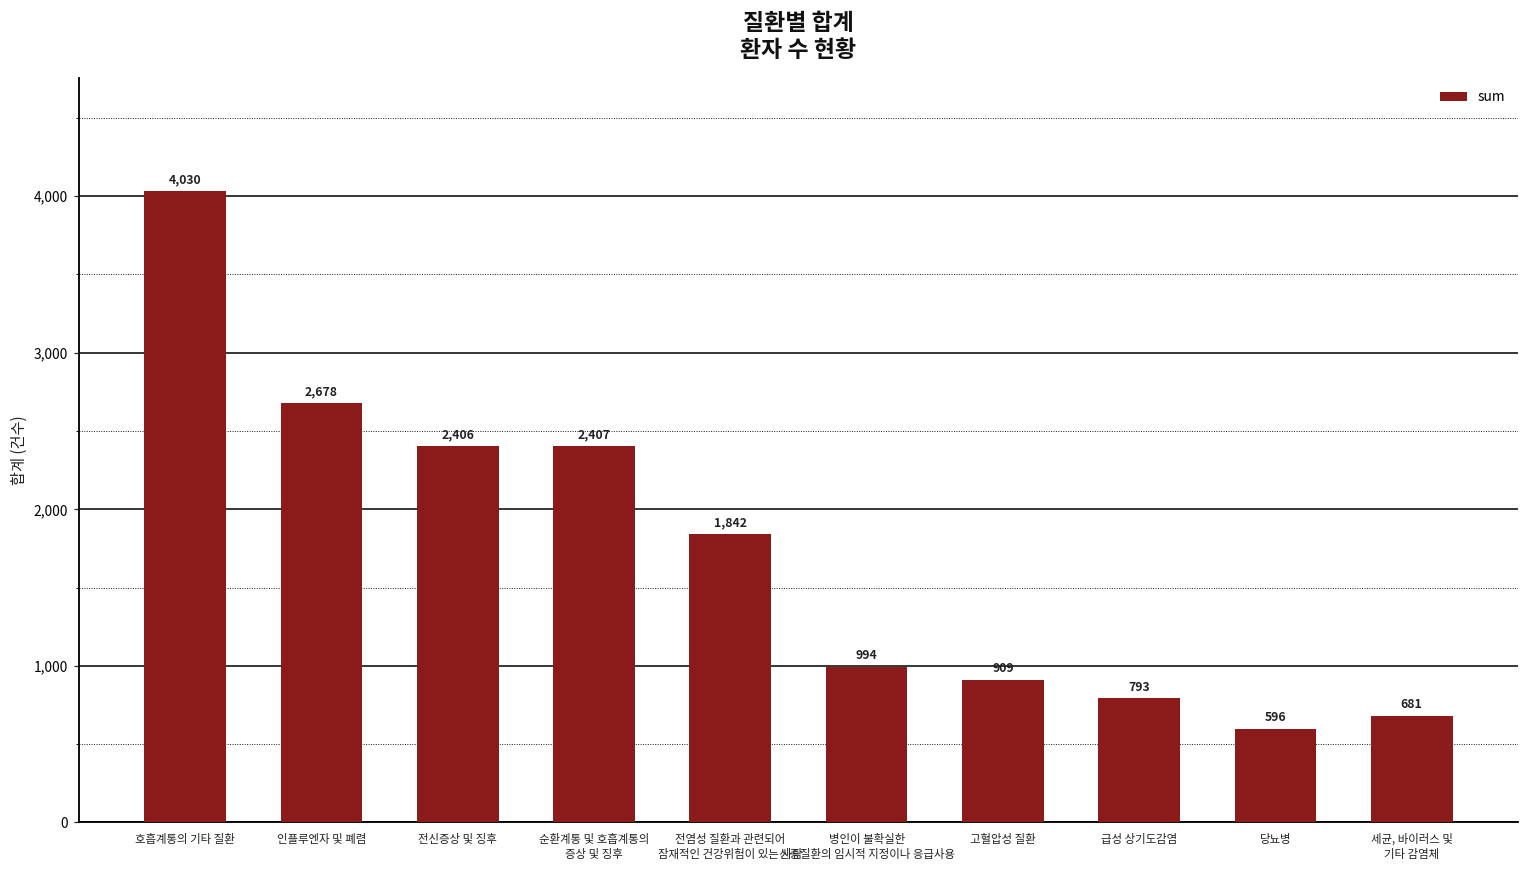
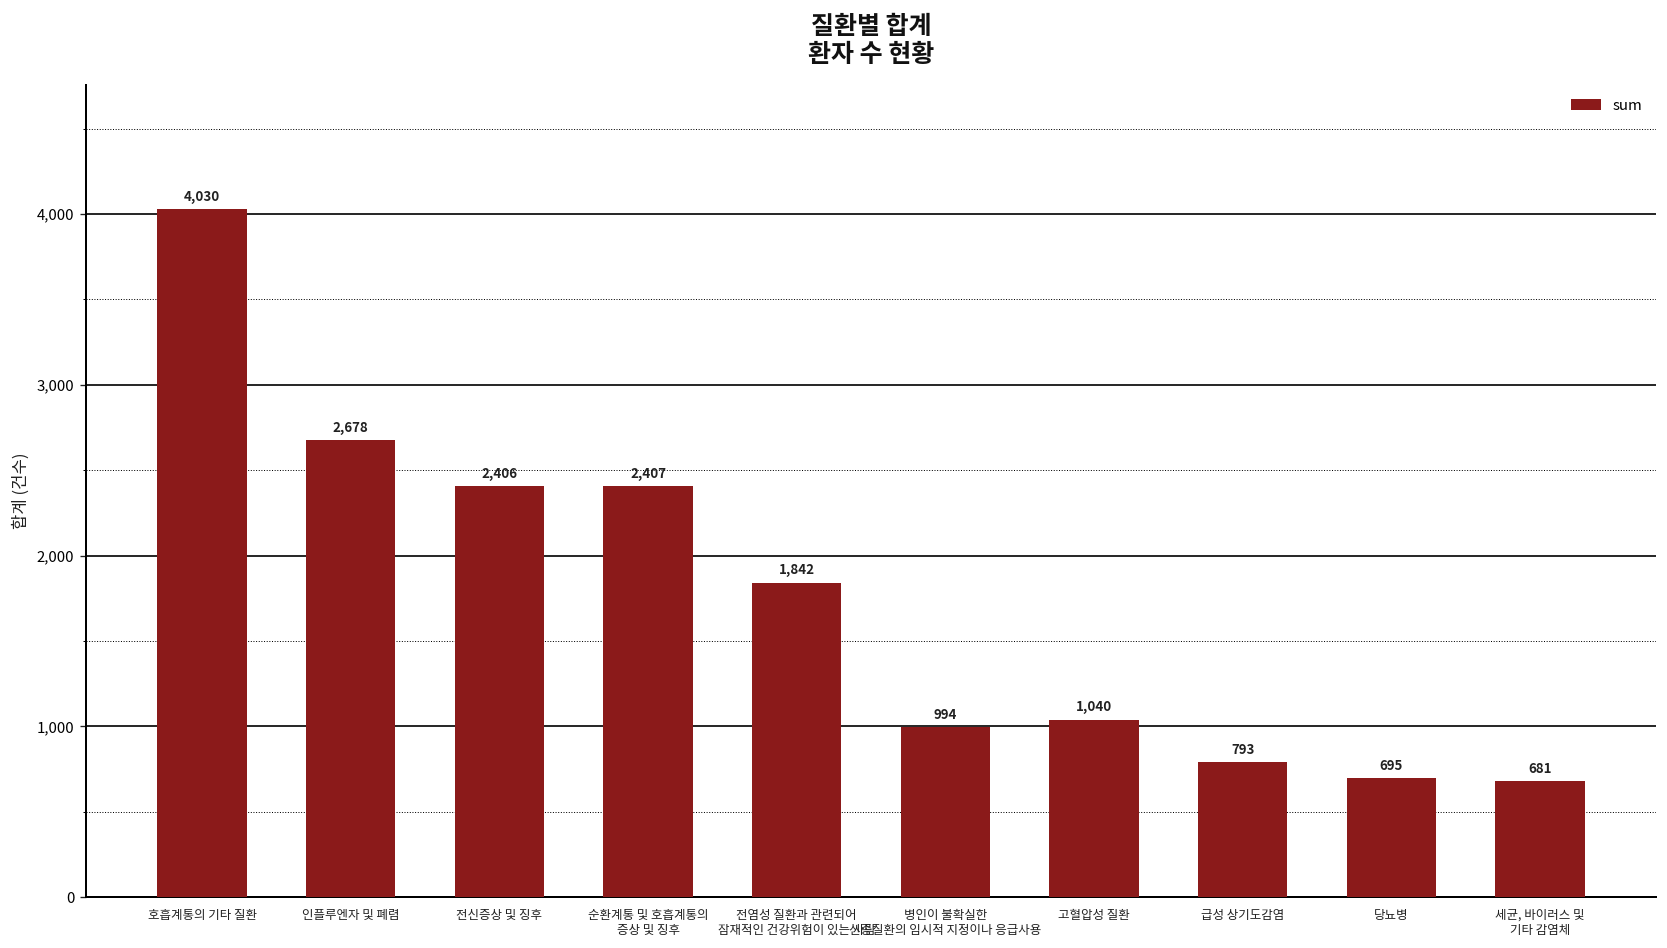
  {
    "호흡계통의 기타 질환": "4,030",
    "인플루엔자 및 폐렴": "2,678",
    "전신증상 및 징후": "2,406",
    "순환계통 및 호흡계통의 증상 및 징후": "2,407",
    "병인이 불확실한 신종질환의 임시적 지정이나 응급사용": "994",
-   "고혈압성 질환": "909",
+   "고혈압성 질환": "1,040",
    "급성 상기도감염": "793",
-   "당뇨병": "596",
+   "당뇨병": "695",
    "세균, 바이러스 및 기타 감염체": "681"
  }
